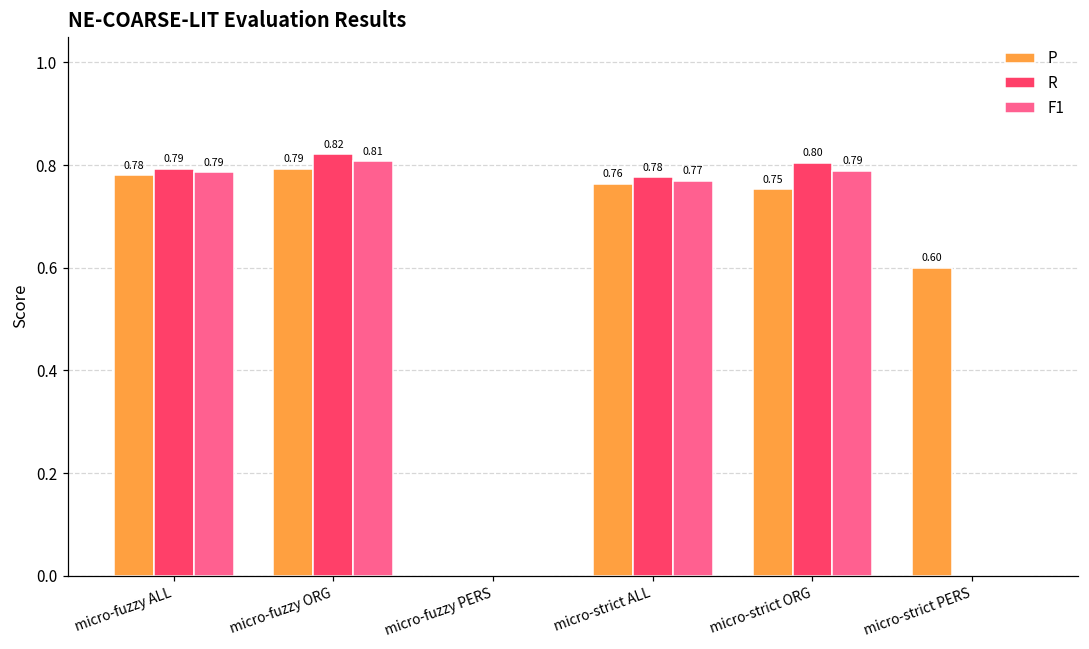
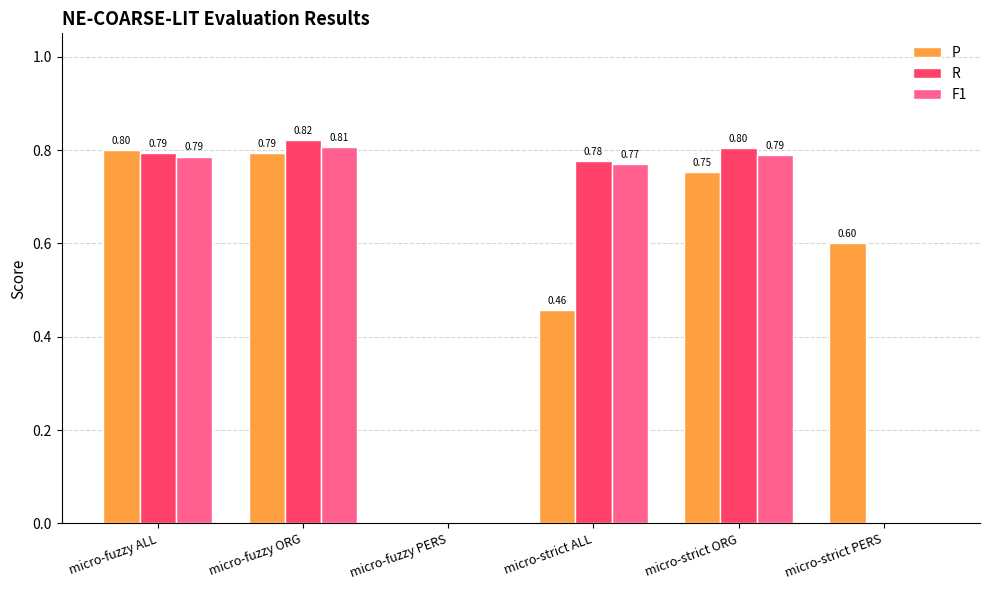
  {
    "P": {
-     "micro-fuzzy ALL": 0.78,
+     "micro-fuzzy ALL": 0.80,
      "micro-fuzzy ORG": 0.79,
-     "micro-strict ALL": 0.76,
+     "micro-strict ALL": 0.46,
      "micro-strict ORG": 0.75,
      "micro-strict PERS": 0.60
    }
  }
